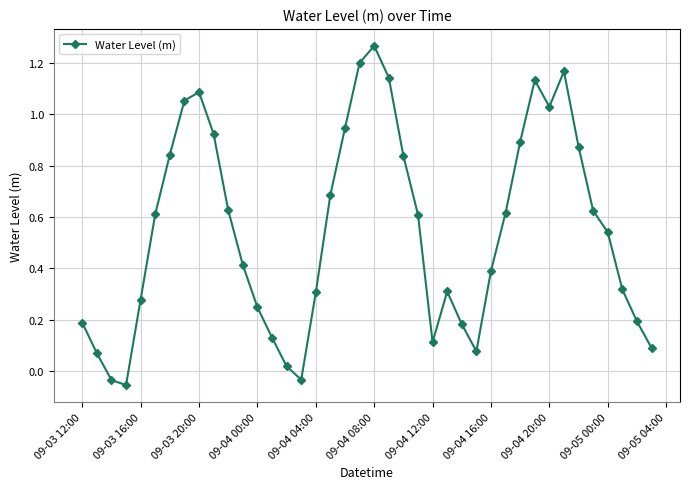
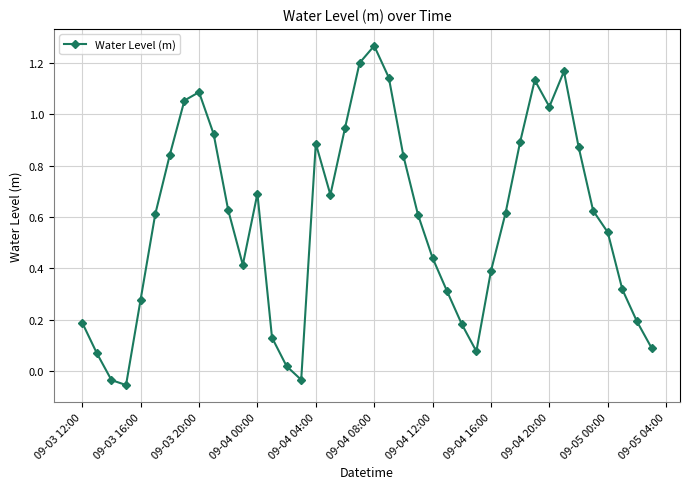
  {
    "09-03 12:00": 0.19,
    "09-03 16:00": 0.28,
    "09-03 20:00": 1.09,
-   "09-04 00:00": 0.25,
-   "09-04 04:00": 0.31,
+   "09-04 00:00": 0.69,
+   "09-04 04:00": 0.89,
    "09-04 08:00": 1.27,
-   "09-04 12:00": 0.11,
+   "09-04 12:00": 0.44,
    "09-04 16:00": 0.39,
    "09-04 20:00": 1.03,
    "09-05 00:00": 0.54
  }
